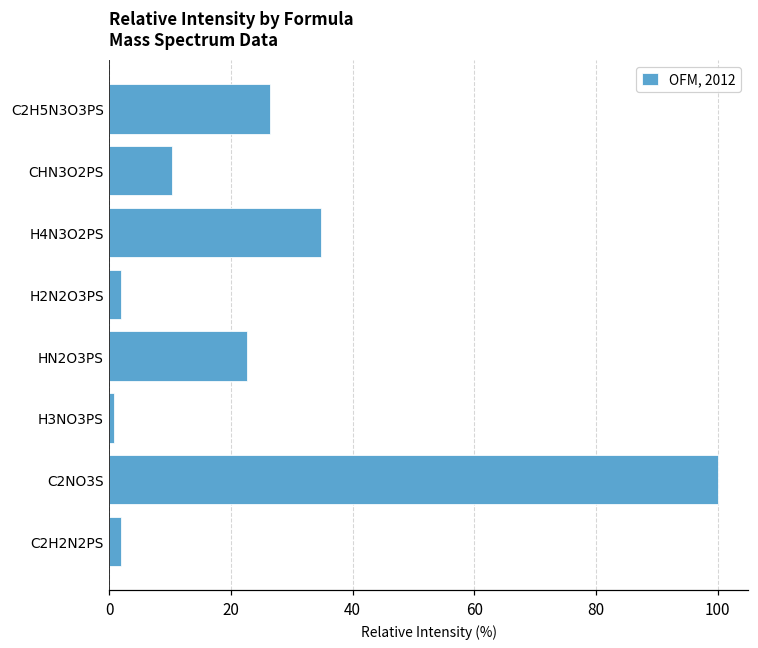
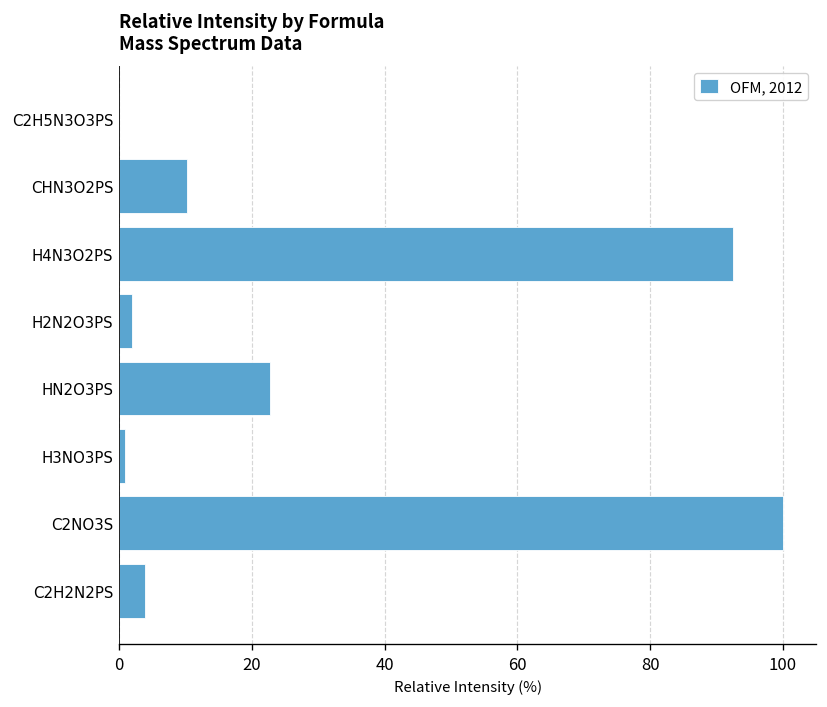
  {
-   "C2H5N3O3PS": 26,
+   "C2H5N3O3PS": 0,
    "CHN3O2PS": 10,
-   "H4N3O2PS": 35,
+   "H4N3O2PS": 92,
    "H2N2O3PS": 2,
    "HN2O3PS": 23,
    "H3NO3PS": 1,
    "C2NO3S": 100,
-   "C2H2N2PS": 2
+   "C2H2N2PS": 4
  }
